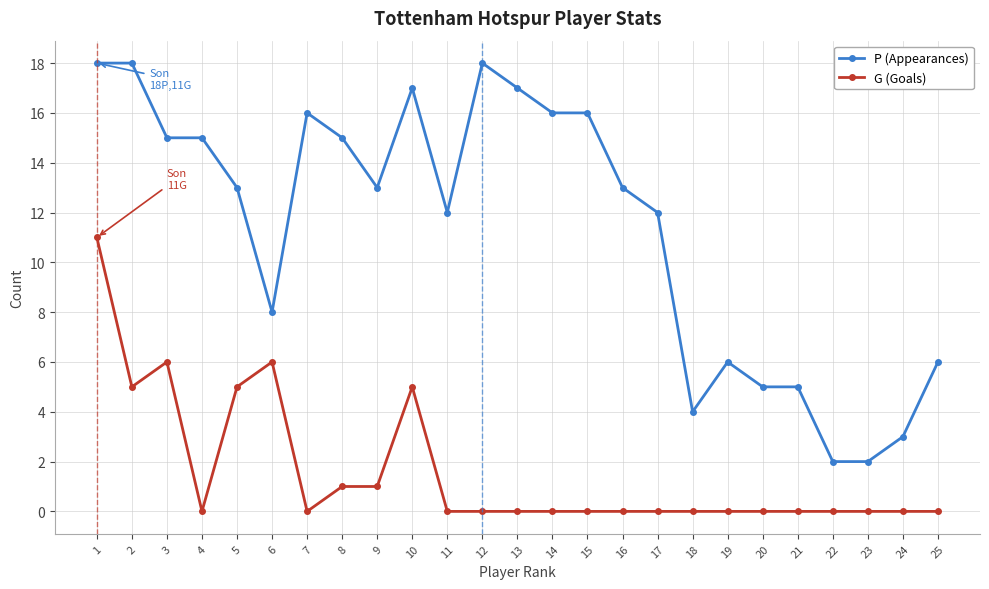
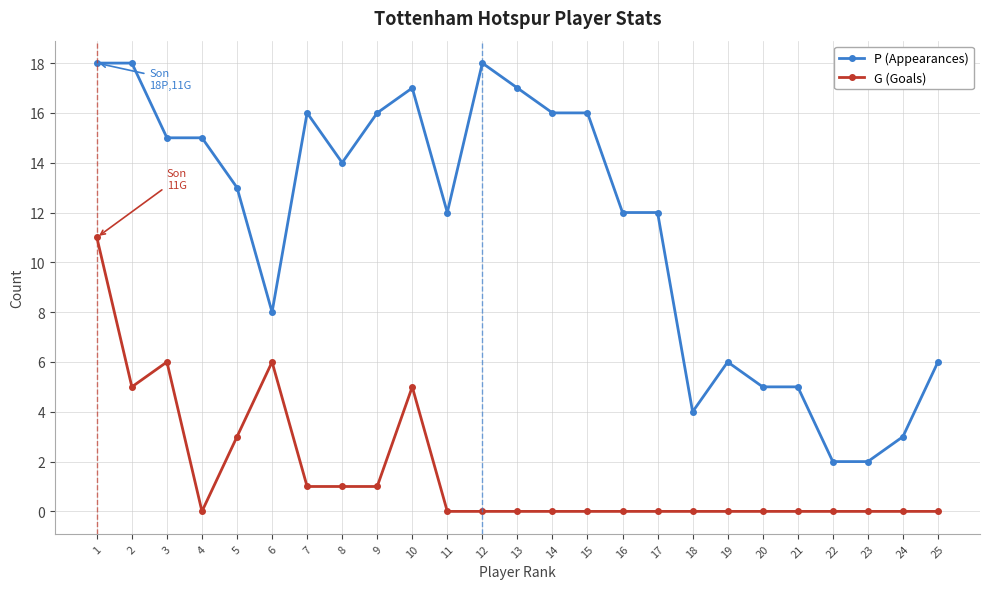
  {
    "P (Appearances)": {
      "1": 18,
      "3": 15,
      "4": 15,
      "5": 13,
      "6": 8,
      "7": 16,
-     "8": 15,
-     "9": 13,
+     "8": 14,
+     "9": 16,
      "10": 17,
      "11": 12,
      "12": 18,
      "13": 17,
      "14": 16,
      "15": 16,
-     "16": 13,
+     "16": 12,
      "17": 12,
      "18": 4,
      "19": 6,
      "20": 5,
      "21": 5,
      "22": 2,
      "23": 2,
      "24": 3,
      "25": 6
    },
    "G (Goals)": {
      "2": 5,
      "3": 6,
      "4": 0,
-     "5": 5,
+     "5": 3,
      "6": 6,
-     "7": 0,
+     "7": 1,
      "8": 1,
      "9": 1,
      "10": 5,
      "11": 0,
      "12": 0,
      "13": 0,
      "14": 0,
      "15": 0,
      "16": 0,
      "17": 0,
      "18": 0,
      "19": 0,
      "20": 0,
      "21": 0,
      "22": 0,
      "23": 0,
      "24": 0,
      "25": 0
    }
  }
